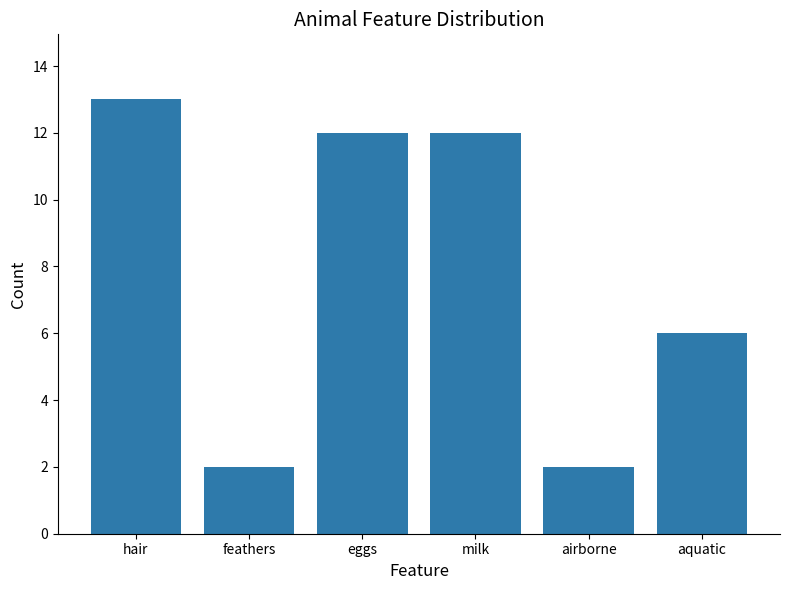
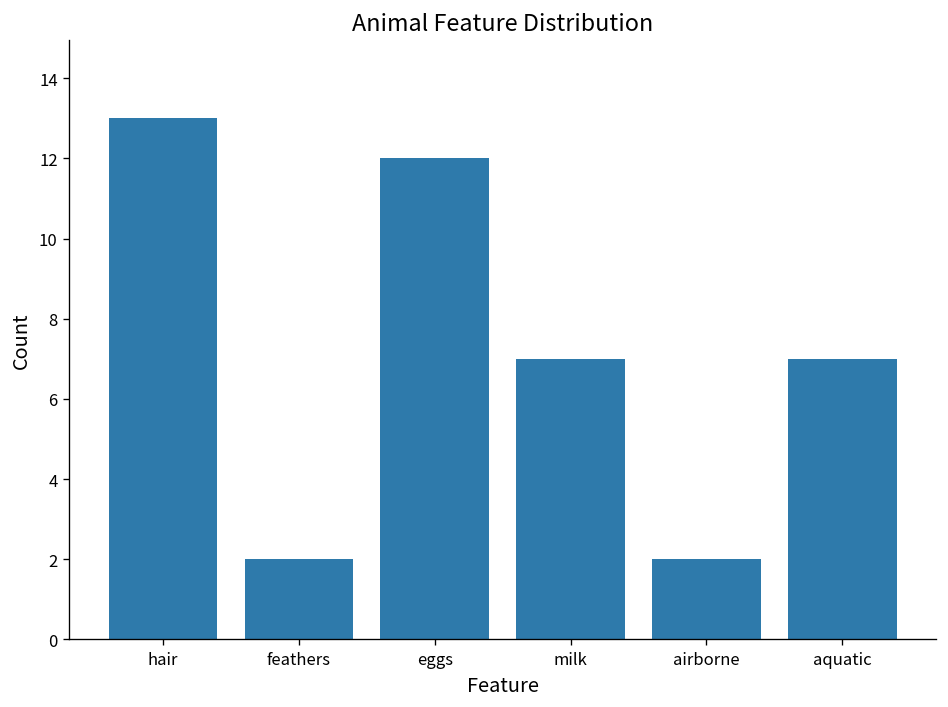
  {
    "hair": 13,
    "feathers": 2,
    "eggs": 12,
-   "milk": 12,
+   "milk": 7,
    "airborne": 2,
-   "aquatic": 6
+   "aquatic": 7
  }
